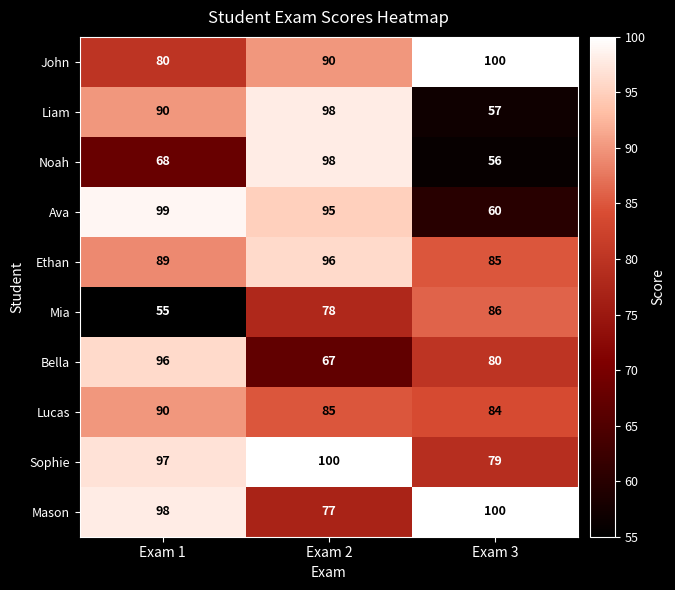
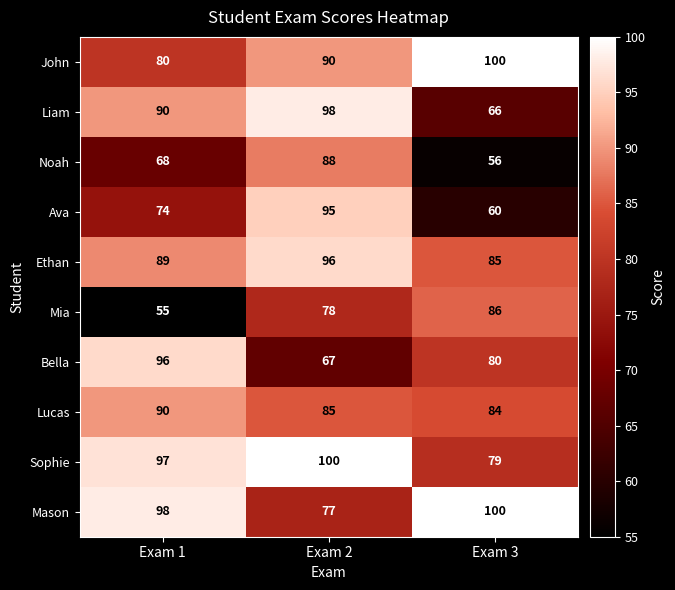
  {
    "John": {
      "Exam 1": 80,
      "Exam 2": 90,
      "Exam 3": 100
    },
    "Liam": {
      "Exam 1": 90,
      "Exam 2": 98,
-     "Exam 3": 57
+     "Exam 3": 66
    },
    "Noah": {
      "Exam 1": 68,
-     "Exam 2": 98,
+     "Exam 2": 88,
      "Exam 3": 56
    },
    "Ava": {
-     "Exam 1": 99,
+     "Exam 1": 74,
      "Exam 2": 95,
      "Exam 3": 60
    },
    "Ethan": {
      "Exam 1": 89,
      "Exam 2": 96,
      "Exam 3": 85
    },
    "Mia": {
      "Exam 1": 55,
      "Exam 2": 78,
      "Exam 3": 86
    },
    "Bella": {
      "Exam 1": 96,
      "Exam 2": 67,
      "Exam 3": 80
    },
    "Lucas": {
      "Exam 1": 90,
      "Exam 2": 85,
      "Exam 3": 84
    },
    "Sophie": {
      "Exam 1": 97,
      "Exam 2": 100,
      "Exam 3": 79
    },
    "Mason": {
      "Exam 1": 98,
      "Exam 2": 77,
      "Exam 3": 100
    }
  }
